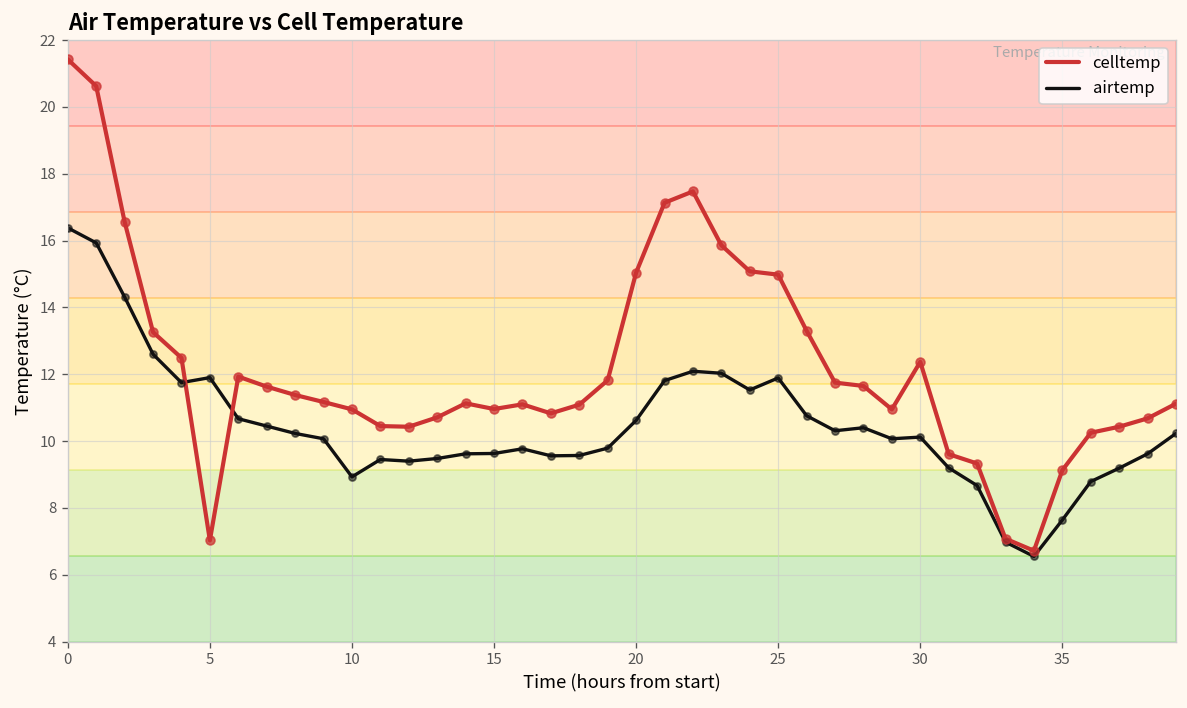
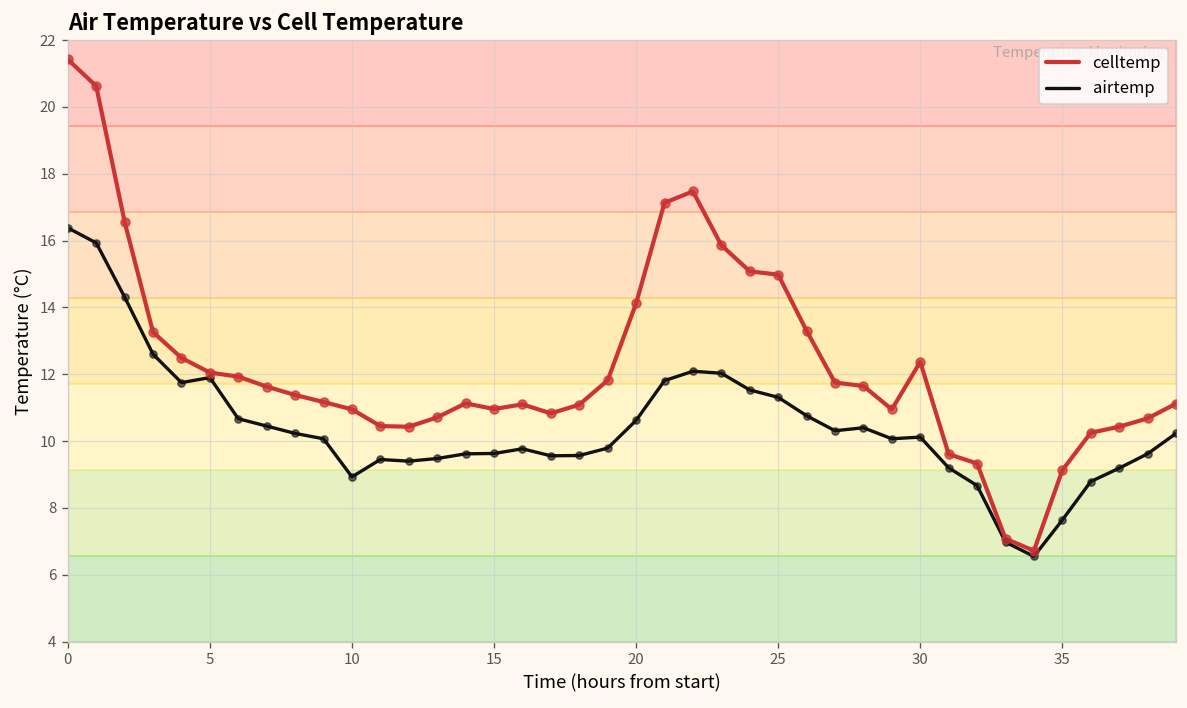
  {
    "celltemp": {
      "0": 21.4,
-     "5": 7.0,
+     "5": 12.1,
      "10": 11.0,
      "15": 11.0,
-     "20": 15.0,
+     "20": 14.1,
      "25": 15.0,
      "30": 12.4,
      "35": 9.1
    },
    "airtemp": {
      "0": 16.4,
      "5": 11.9,
      "10": 8.9,
      "15": 9.6,
      "20": 10.6,
-     "25": 11.9,
+     "25": 11.3,
      "30": 10.1,
      "35": 7.6
    }
  }
